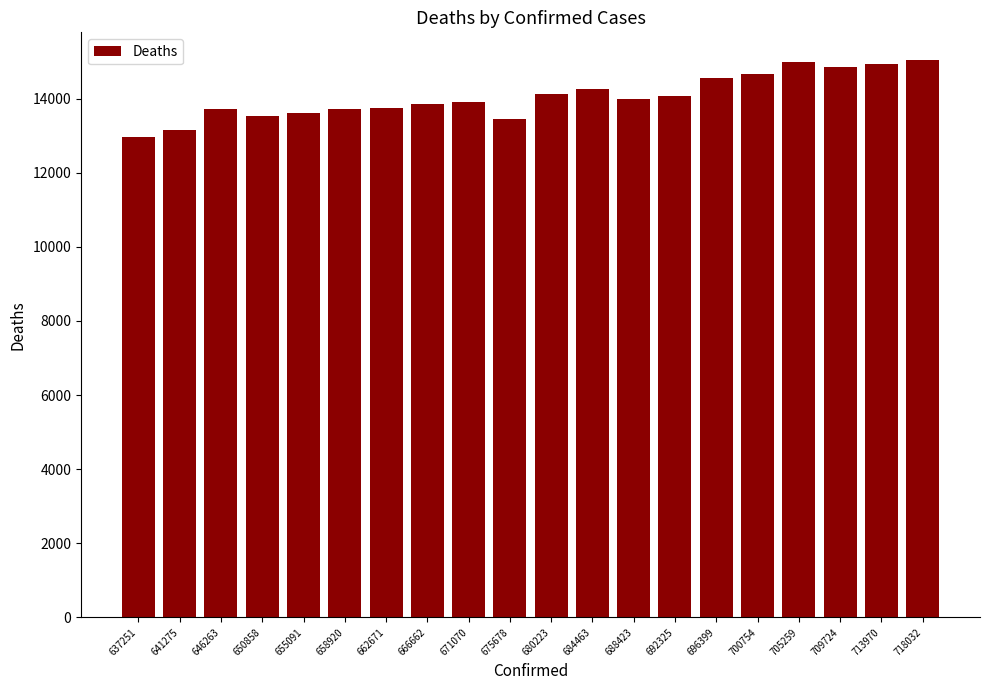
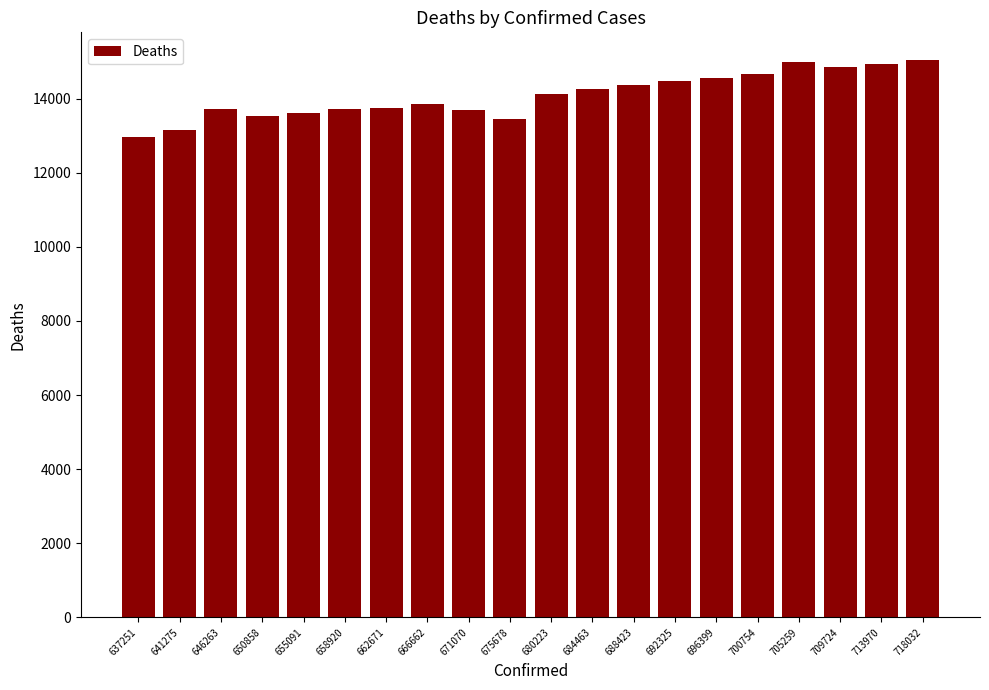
  {
    "637251": 13000,
    "641275": 13200,
    "646263": 13700,
    "650858": 13500,
    "655091": 13600,
    "658920": 13700,
    "662671": 13800,
    "666662": 13900,
-   "671070": 13900,
+   "671070": 13700,
    "675678": 13500,
    "680223": 14100,
    "684463": 14300,
-   "688423": 14000,
-   "692325": 14100,
+   "688423": 14400,
+   "692325": 14500,
    "696399": 14600,
    "700754": 14700,
    "705259": 15000,
    "709724": 14800,
    "713970": 14900,
    "718032": 15000
  }
